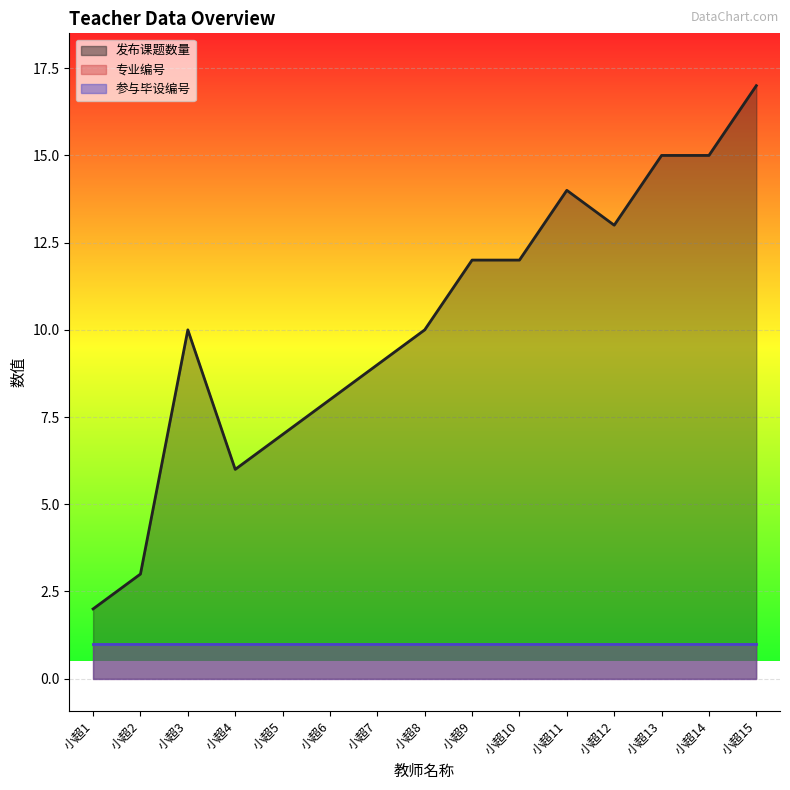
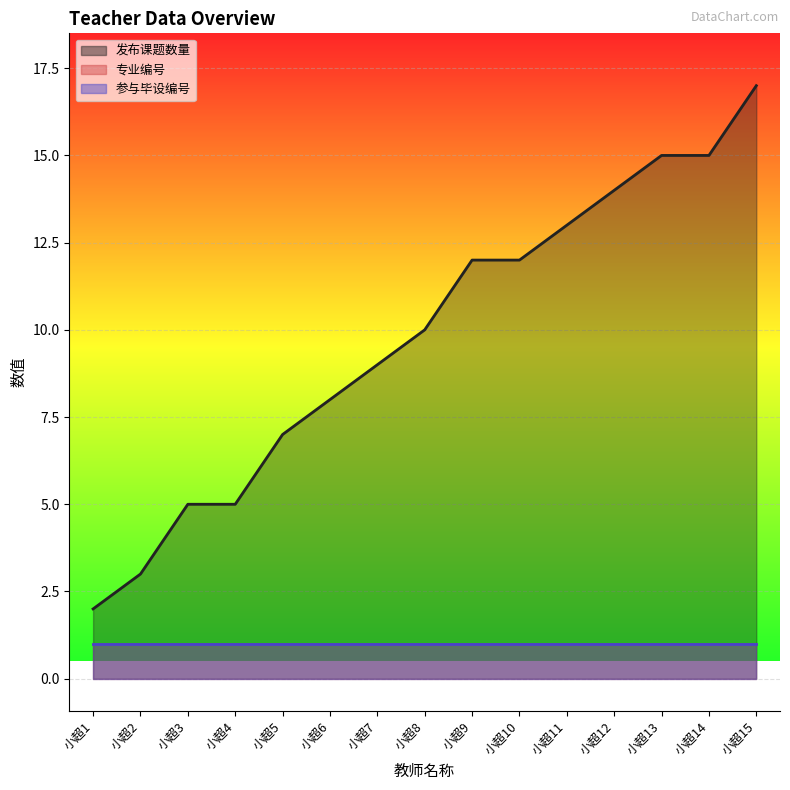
  {
    "发布课题数量": {
      "小超1": 2,
      "小超2": 3,
-     "小超3": 10,
-     "小超4": 6,
+     "小超3": 5,
+     "小超4": 5,
      "小超5": 7,
      "小超6": 8,
      "小超7": 9,
      "小超8": 10,
      "小超9": 12,
      "小超10": 12,
-     "小超11": 14,
-     "小超12": 13,
+     "小超11": 13,
+     "小超12": 14,
      "小超13": 15,
      "小超14": 15,
      "小超15": 17
    },
    "参与毕设编号": {
      "小超1": 1,
      "小超2": 1,
      "小超3": 1,
      "小超4": 1,
      "小超5": 1,
      "小超6": 1,
      "小超7": 1,
      "小超8": 1,
      "小超9": 1,
      "小超10": 1,
      "小超11": 1,
      "小超12": 1,
      "小超13": 1,
      "小超14": 1,
      "小超15": 1
    }
  }
